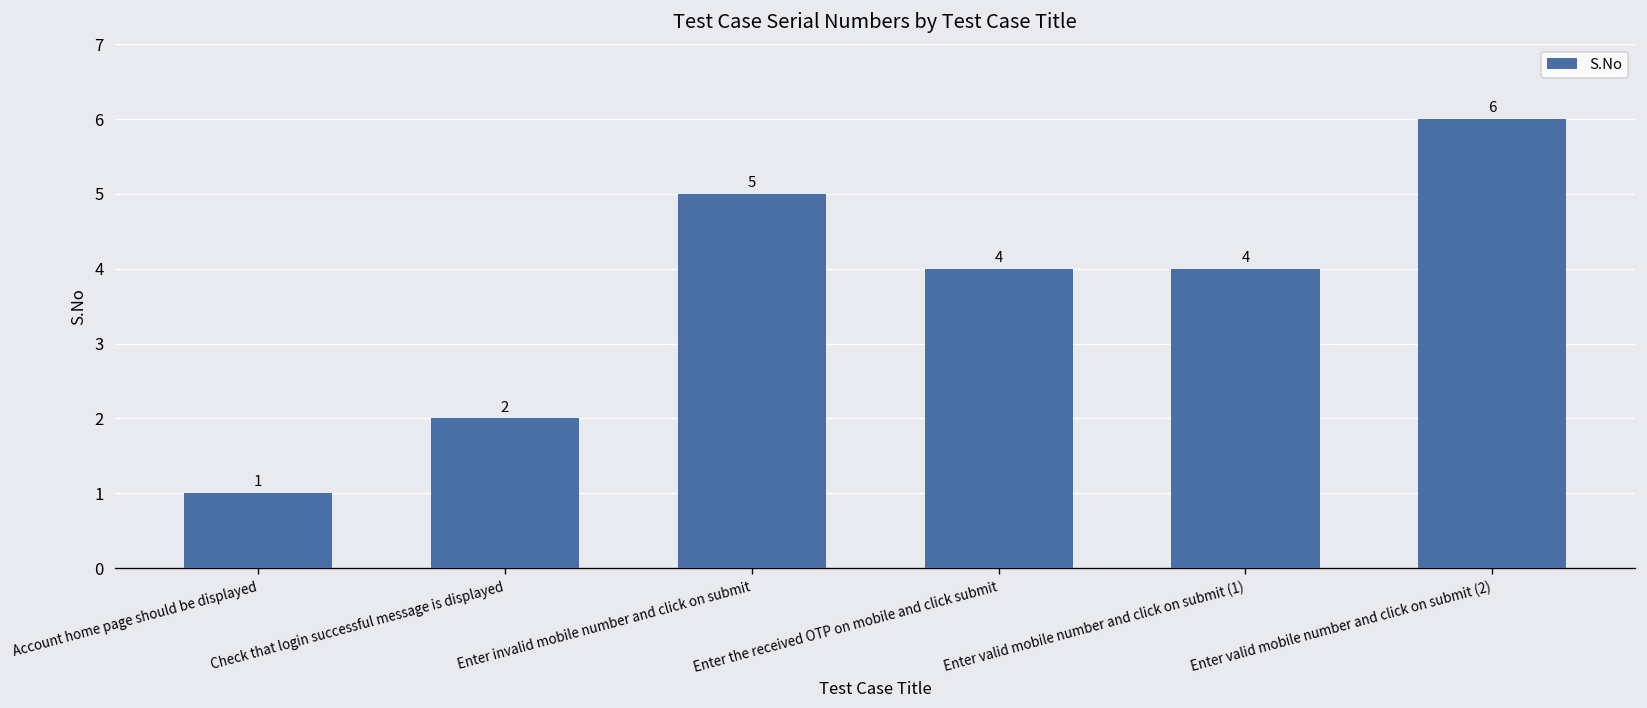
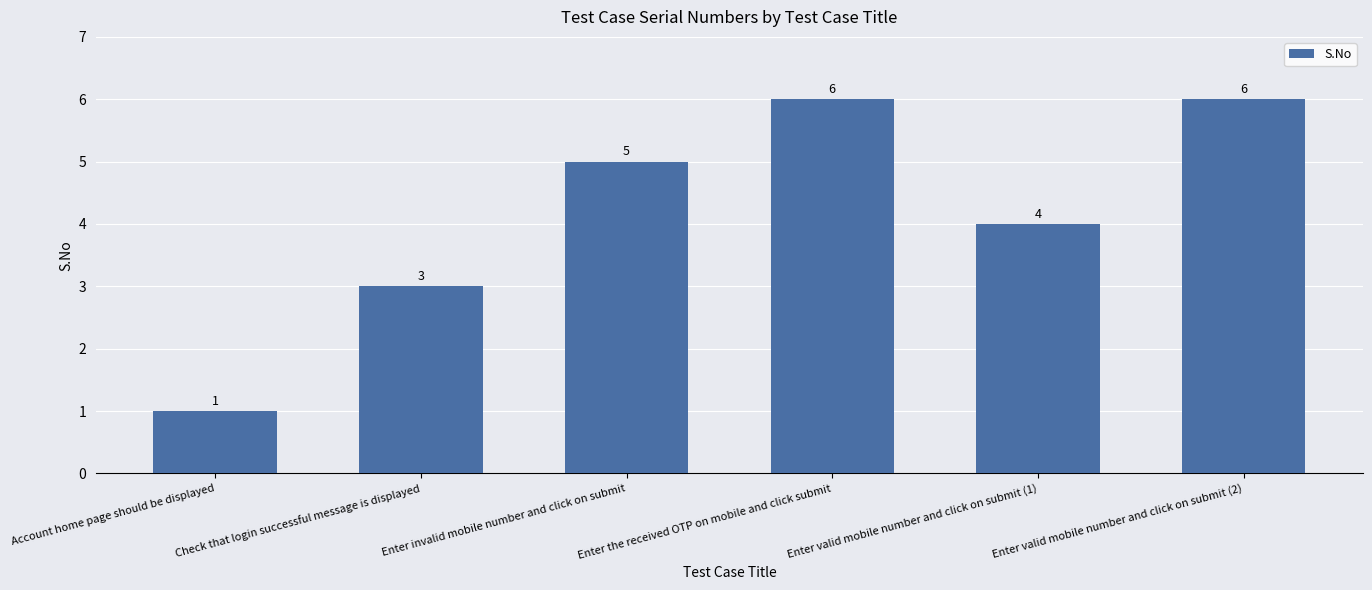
  {
    "Account home page should be displayed": 1,
-   "Check that login successful message is displayed": 2,
+   "Check that login successful message is displayed": 3,
    "Enter invalid mobile number and click on submit": 5,
-   "Enter the received OTP on mobile and click submit": 4,
+   "Enter the received OTP on mobile and click submit": 6,
    "Enter valid mobile number and click on submit (1)": 4,
    "Enter valid mobile number and click on submit (2)": 6
  }
